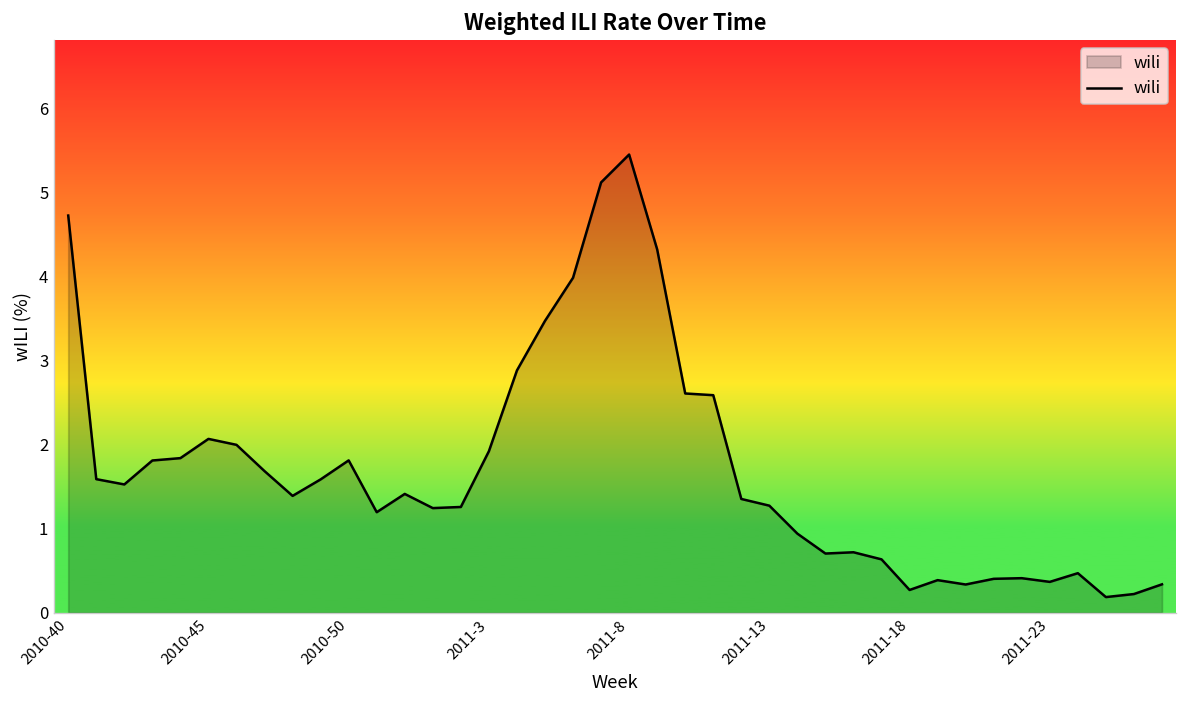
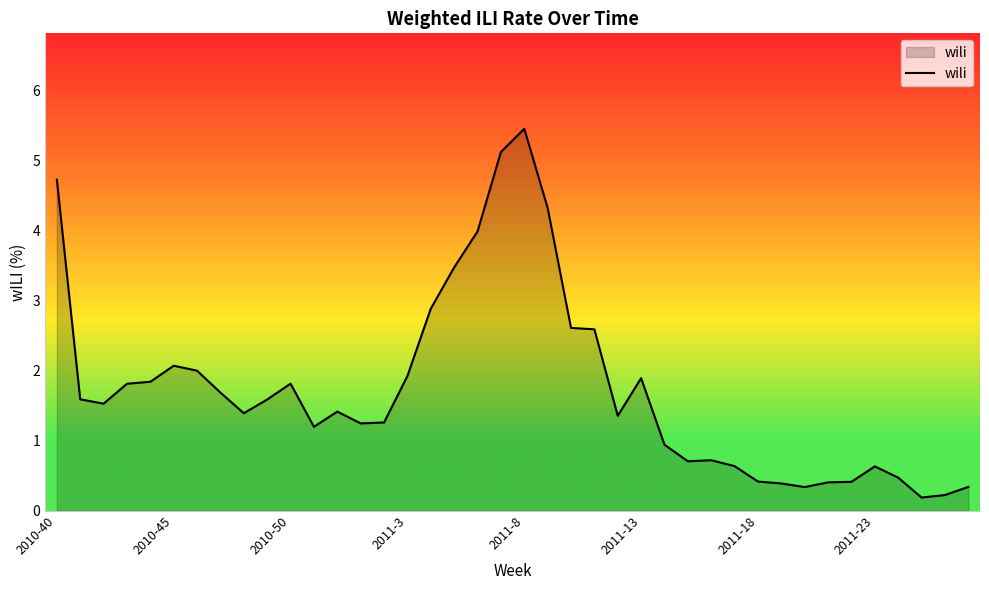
  {
    "2010-40": 4.7,
    "2010-45": 2.1,
    "2010-50": 1.8,
    "2011-3": 1.9,
    "2011-8": 5.5,
-   "2011-13": 1.3,
-   "2011-18": 0.3,
-   "2011-23": 0.4
+   "2011-13": 1.9,
+   "2011-18": 0.4,
+   "2011-23": 0.6
  }
